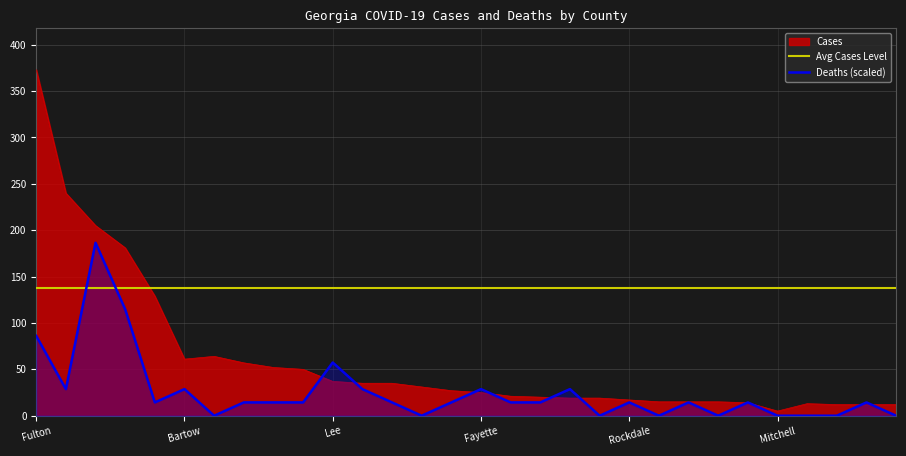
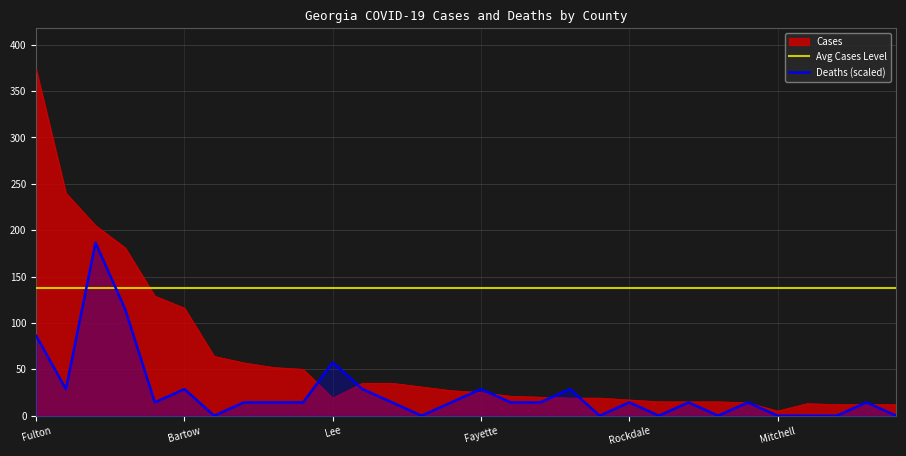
  {
    "Cases": {
      "Fulton": 370,
-     "Bartow": 60,
-     "Lee": 40,
+     "Bartow": 120,
+     "Lee": 20,
      "Fayette": 30,
      "Mitchell": 10
    },
    "Deaths (scaled)": {
      "Fulton": 90,
      "Bartow": 30,
      "Lee": 60,
      "Fayette": 30,
      "Mitchell": 0
    }
  }
